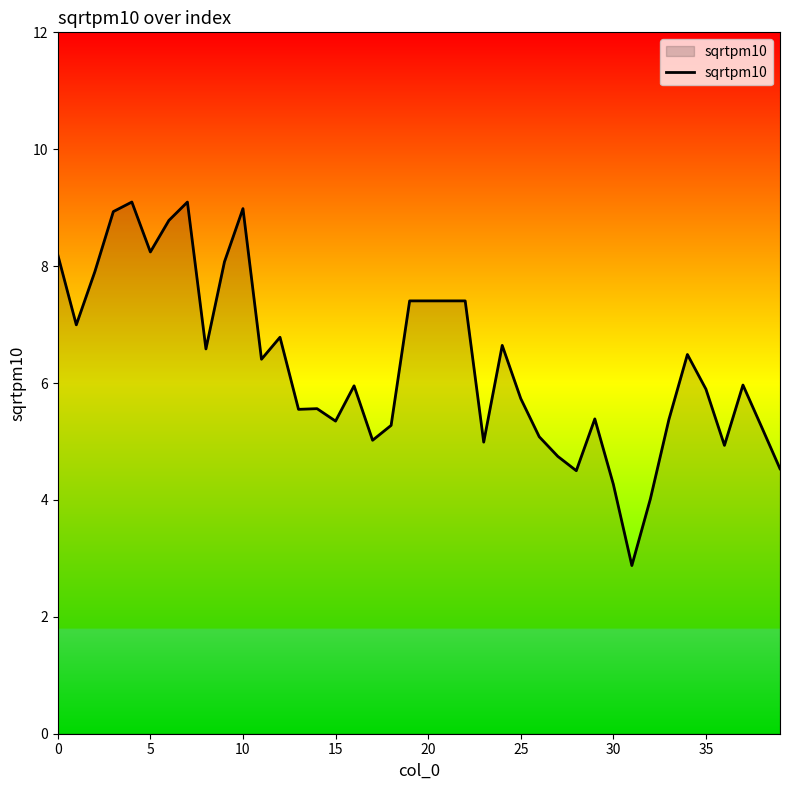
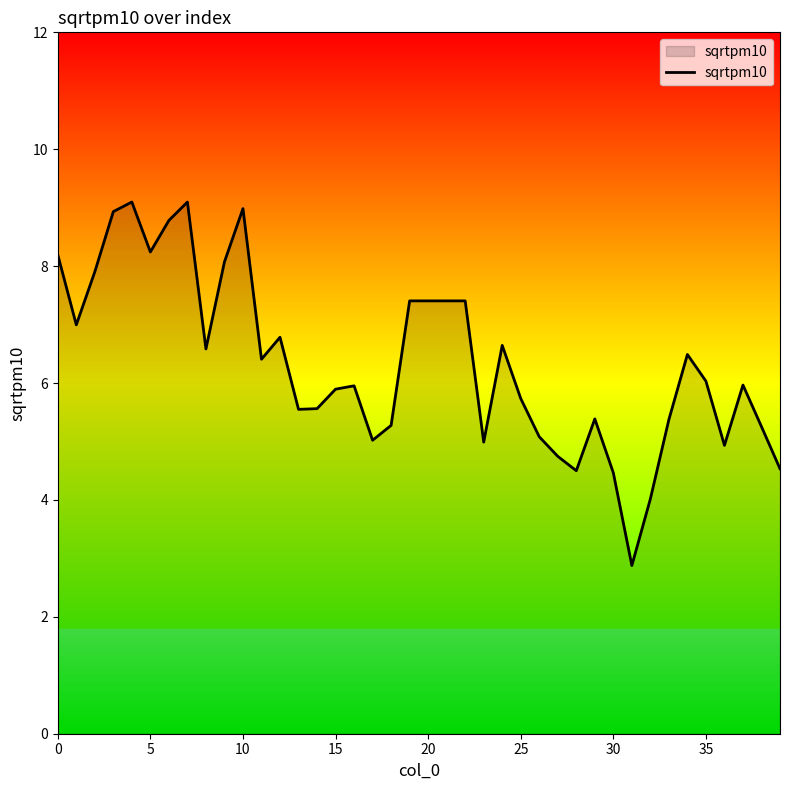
  {
    "0": 8.2,
    "5": 8.2,
    "10": 9.0,
-   "15": 5.3,
+   "15": 5.9,
    "20": 7.4,
    "25": 5.7,
-   "30": 4.3,
-   "35": 5.9
+   "30": 4.5,
+   "35": 6.0
  }
